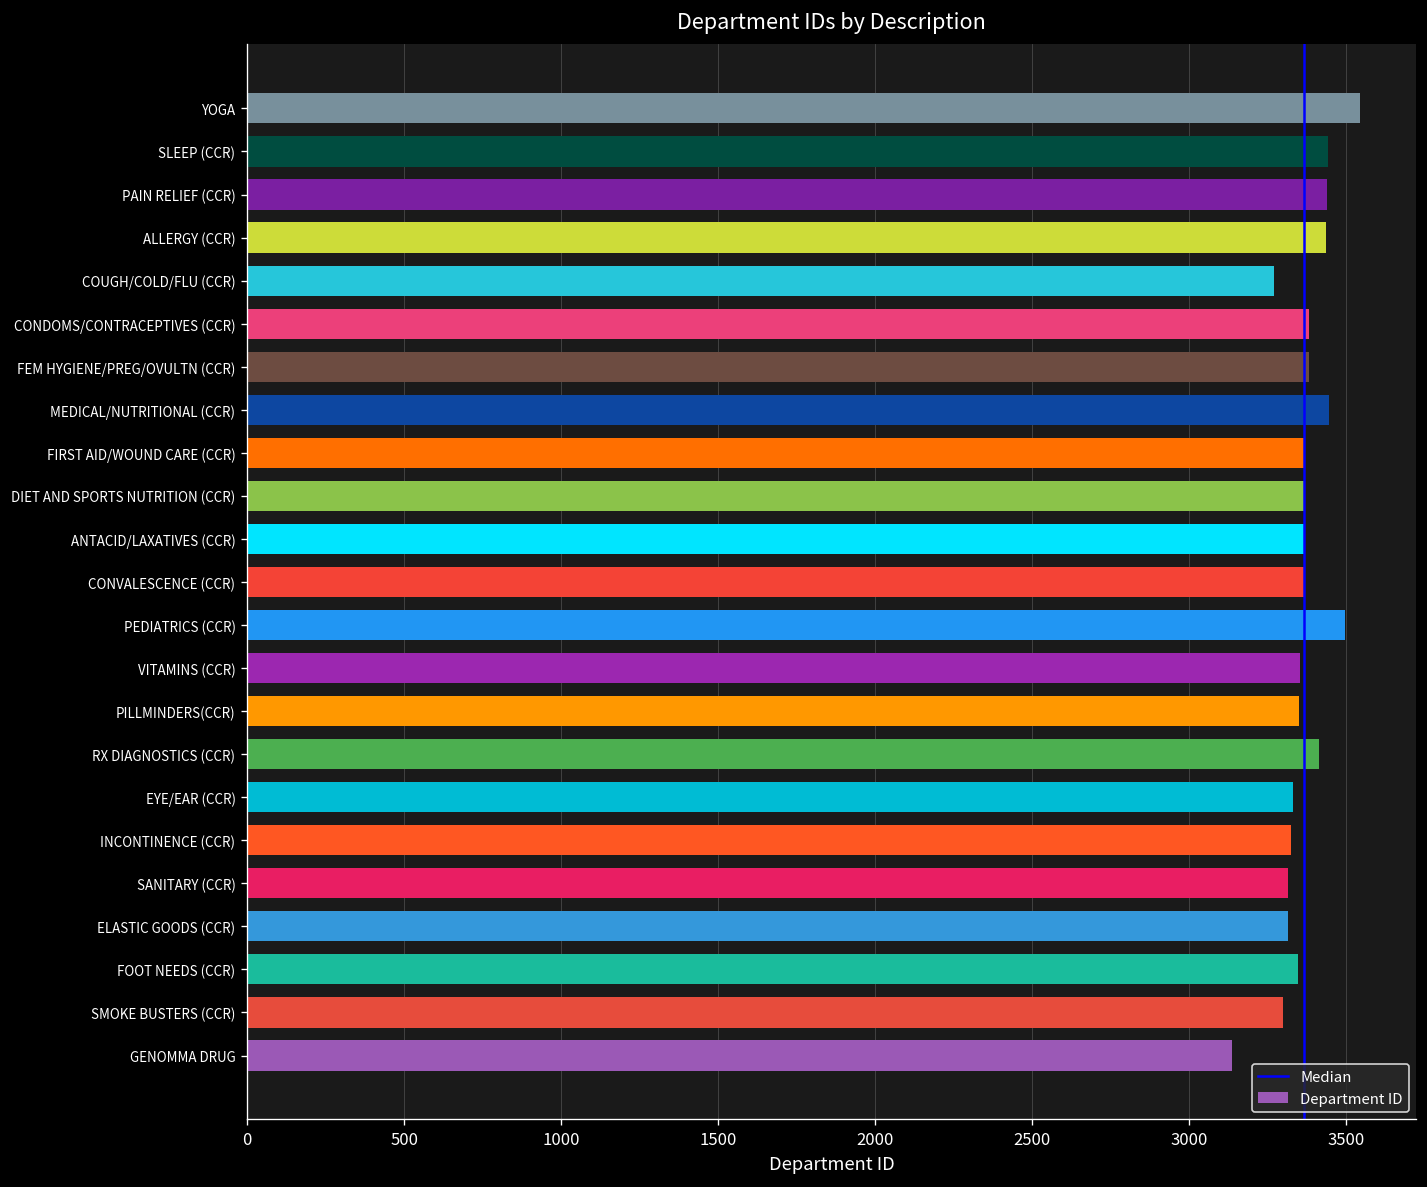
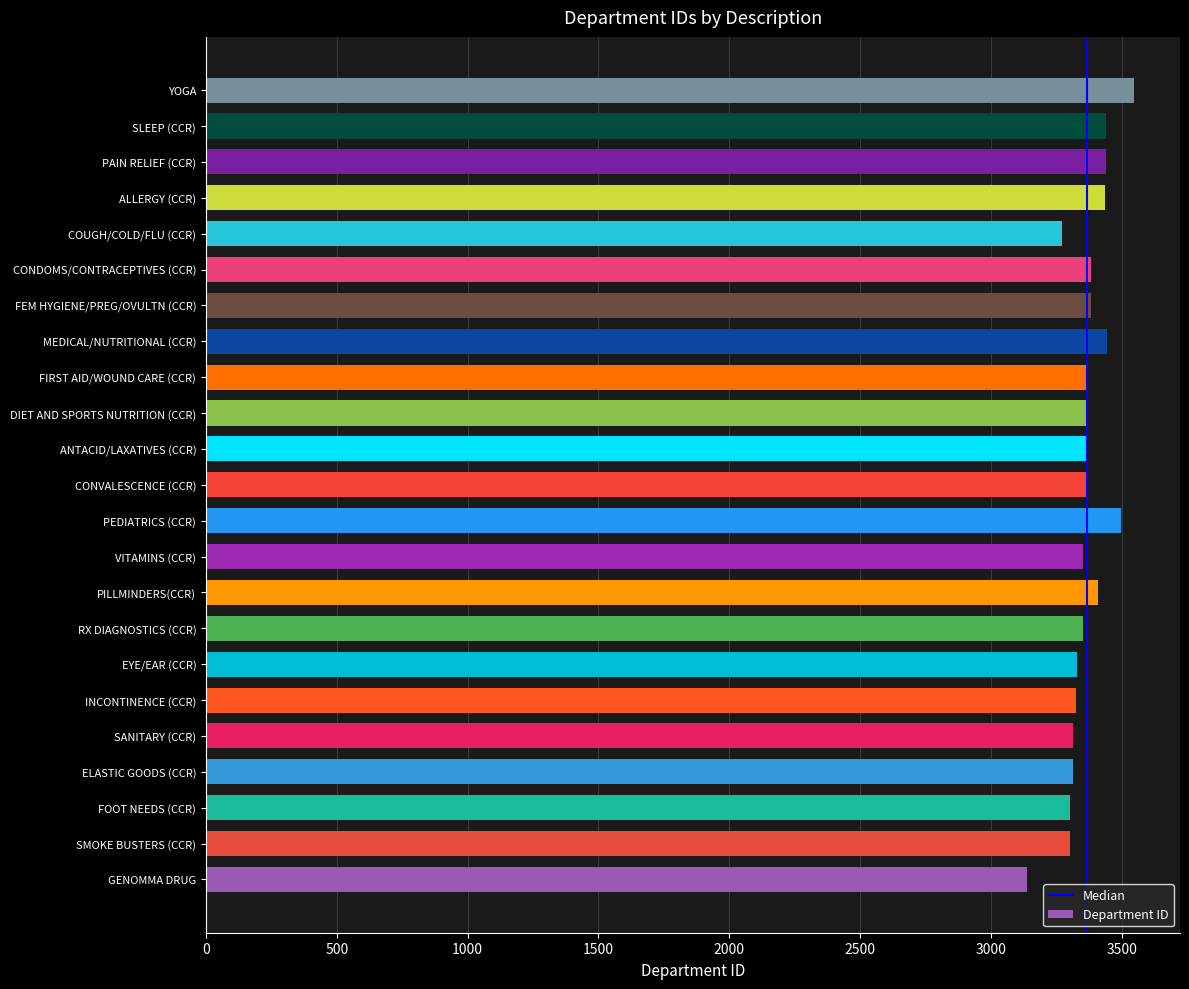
  {
    "YOGA": 3550,
    "SLEEP (CCR)": 3440,
    "PAIN RELIEF (CCR)": 3440,
    "ALLERGY (CCR)": 3440,
    "COUGH/COLD/FLU (CCR)": 3270,
    "CONDOMS/CONTRACEPTIVES (CCR)": 3380,
    "FEM HYGIENE/PREG/OVULTN (CCR)": 3380,
    "MEDICAL/NUTRITIONAL (CCR)": 3450,
    "FIRST AID/WOUND CARE (CCR)": 3370,
    "DIET AND SPORTS NUTRITION (CCR)": 3370,
    "ANTACID/LAXATIVES (CCR)": 3370,
    "CONVALESCENCE (CCR)": 3370,
    "PEDIATRICS (CCR)": 3500,
    "VITAMINS (CCR)": 3350,
-   "PILLMINDERS(CCR)": 3350,
-   "RX DIAGNOSTICS (CCR)": 3420,
+   "PILLMINDERS(CCR)": 3410,
+   "RX DIAGNOSTICS (CCR)": 3350,
    "EYE/EAR (CCR)": 3330,
    "INCONTINENCE (CCR)": 3330,
    "SANITARY (CCR)": 3320,
    "ELASTIC GOODS (CCR)": 3320,
-   "FOOT NEEDS (CCR)": 3350,
+   "FOOT NEEDS (CCR)": 3300,
    "SMOKE BUSTERS (CCR)": 3300,
    "GENOMMA DRUG": 3140
  }
